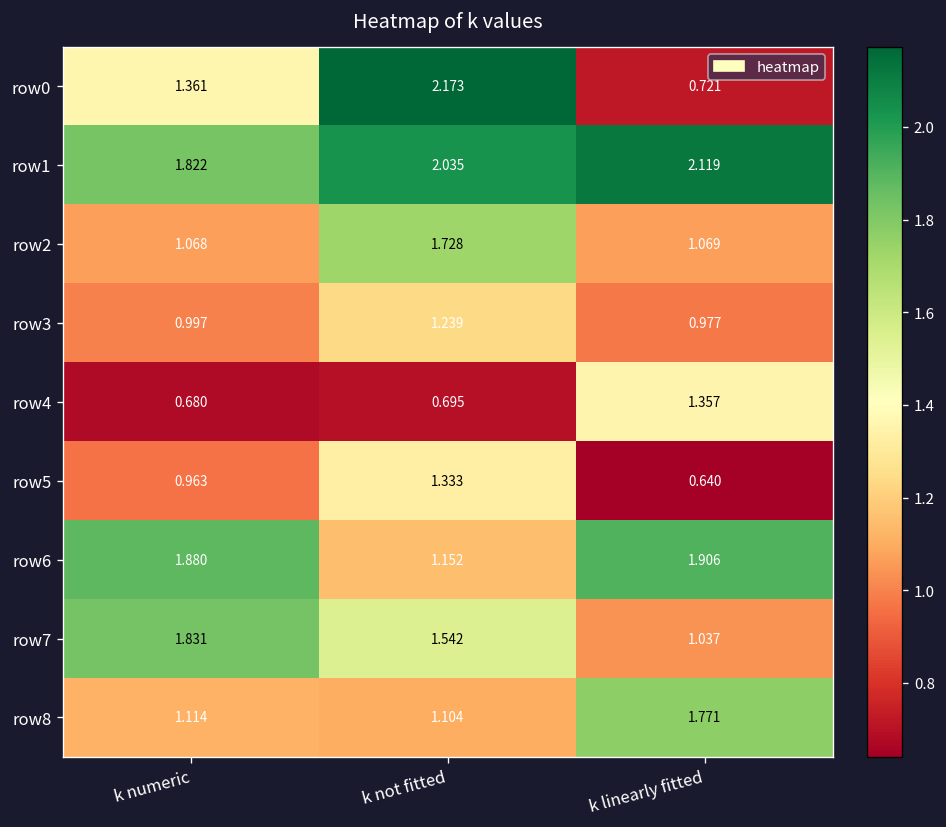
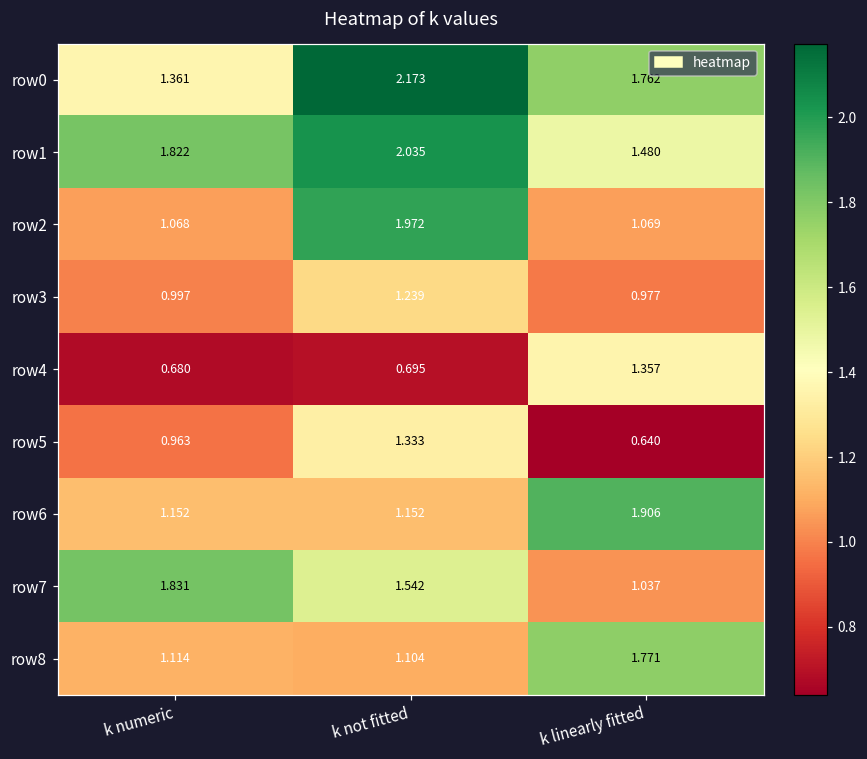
  {
    "row0": {
      "k numeric": 1.361,
      "k not fitted": 2.173,
-     "k linearly fitted": 0.721
+     "k linearly fitted": 1.762
    },
    "row1": {
      "k numeric": 1.822,
      "k not fitted": 2.035,
-     "k linearly fitted": 2.119
+     "k linearly fitted": 1.480
    },
    "row2": {
      "k numeric": 1.068,
-     "k not fitted": 1.728,
+     "k not fitted": 1.972,
      "k linearly fitted": 1.069
    },
    "row3": {
      "k numeric": 0.997,
      "k not fitted": 1.239,
      "k linearly fitted": 0.977
    },
    "row4": {
      "k numeric": 0.680,
      "k not fitted": 0.695,
      "k linearly fitted": 1.357
    },
    "row5": {
      "k numeric": 0.963,
      "k not fitted": 1.333,
      "k linearly fitted": 0.640
    },
    "row6": {
-     "k numeric": 1.880,
+     "k numeric": 1.152,
      "k not fitted": 1.152,
      "k linearly fitted": 1.906
    },
    "row7": {
      "k numeric": 1.831,
      "k not fitted": 1.542,
      "k linearly fitted": 1.037
    },
    "row8": {
      "k numeric": 1.114,
      "k not fitted": 1.104,
      "k linearly fitted": 1.771
    }
  }
